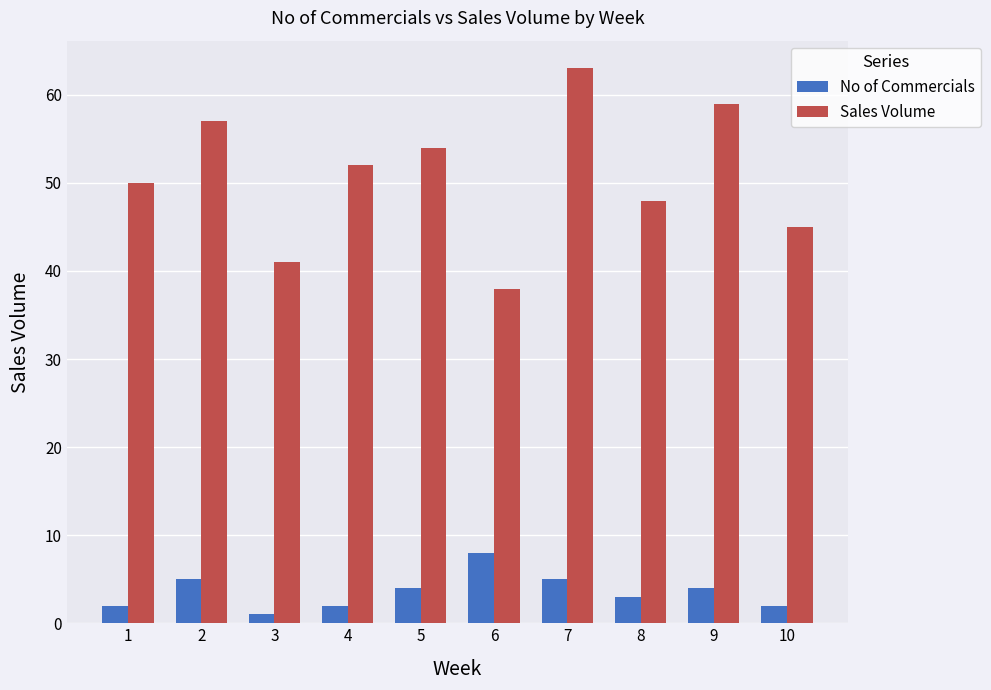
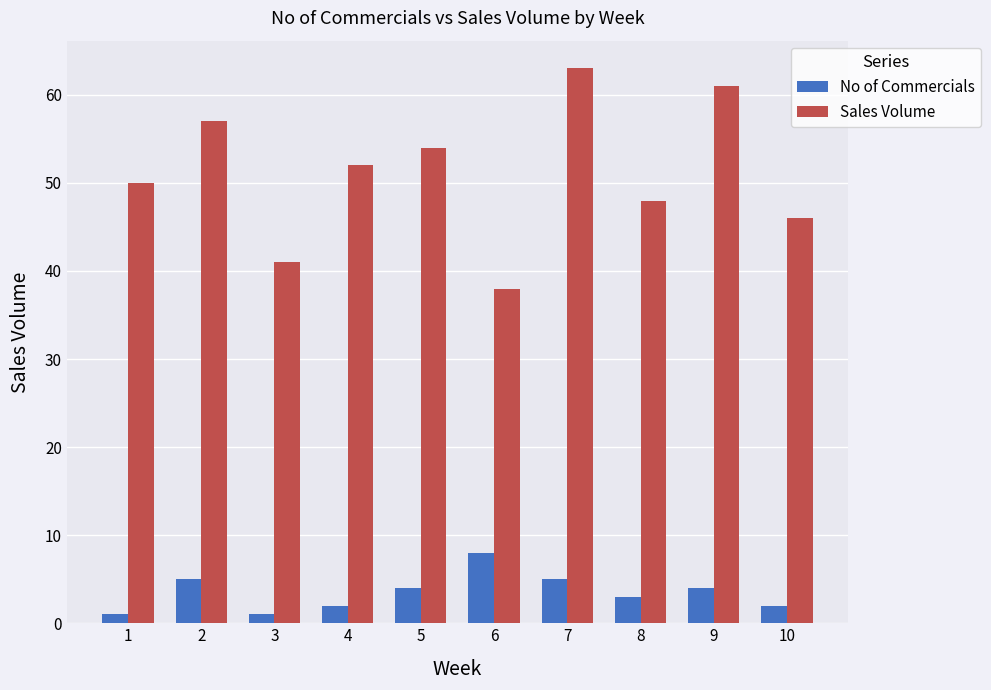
  {
    "No of Commercials": {
-     "1": 2,
+     "1": 1,
      "2": 5,
      "3": 1,
      "4": 2,
      "5": 4,
      "6": 8,
      "7": 5,
      "8": 3,
      "9": 4,
      "10": 2
    },
    "Sales Volume": {
      "1": 50,
      "2": 57,
      "3": 41,
      "4": 52,
      "5": 54,
      "6": 38,
      "7": 63,
      "8": 48,
-     "9": 59,
-     "10": 45
+     "9": 61,
+     "10": 46
    }
  }
